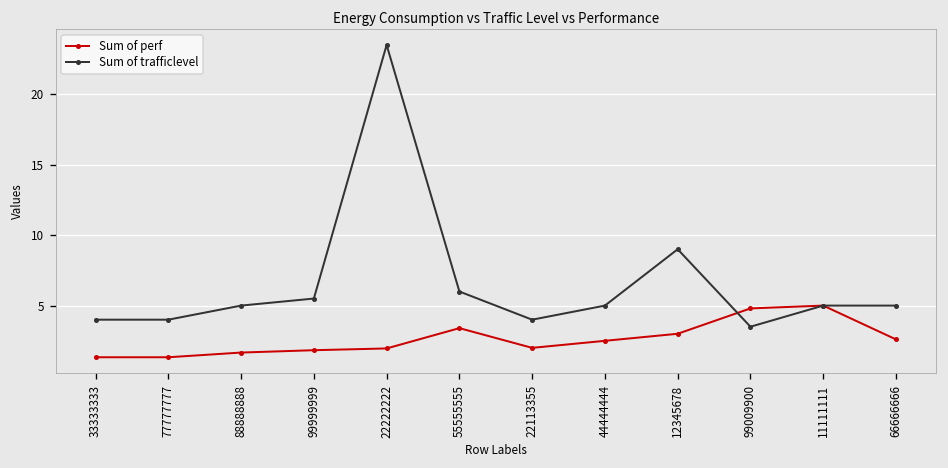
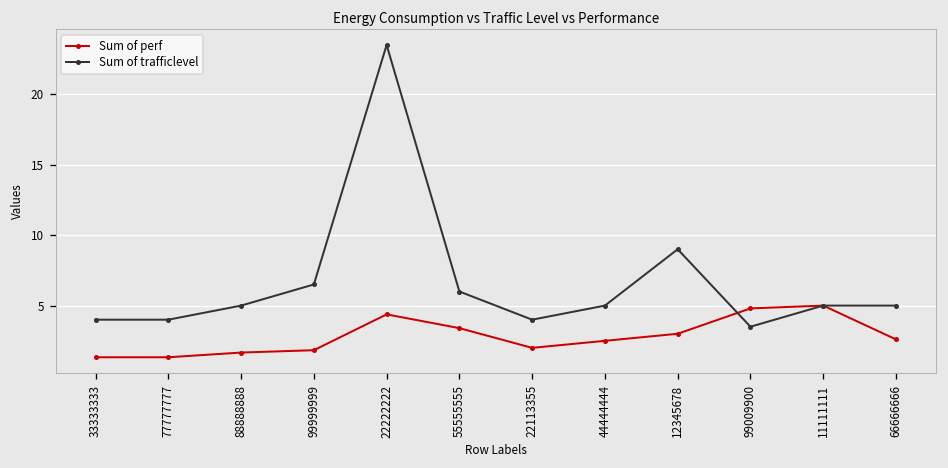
  {
    "Sum of perf": {
      "33333333": 1.3,
      "77777777": 1.3,
      "88888888": 1.7,
      "99999999": 1.8,
-     "22222222": 2.0,
+     "22222222": 4.4,
      "55555555": 3.4,
      "22113355": 2.0,
      "44444444": 2.5,
      "12345678": 3.0,
      "99009900": 4.8,
      "66666666": 2.6
    },
    "Sum of trafficlevel": {
      "33333333": 4.0,
      "77777777": 4.0,
      "88888888": 5.0,
-     "99999999": 5.5,
+     "99999999": 6.5,
      "22222222": 23.5,
      "55555555": 6.0,
      "22113355": 4.0,
      "44444444": 5.0,
      "12345678": 9.0,
      "99009900": 3.5,
      "66666666": 5.0
    }
  }
